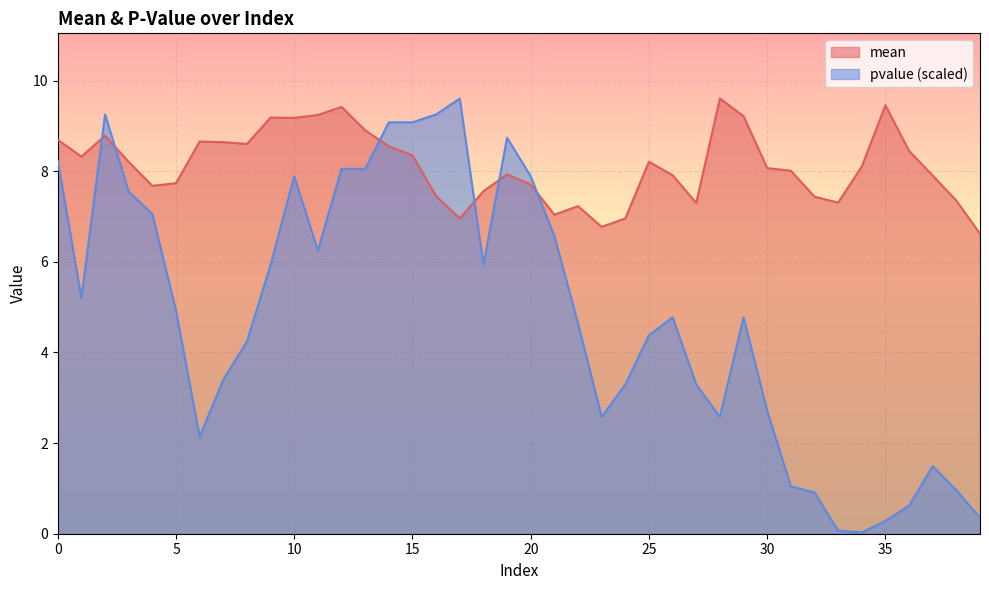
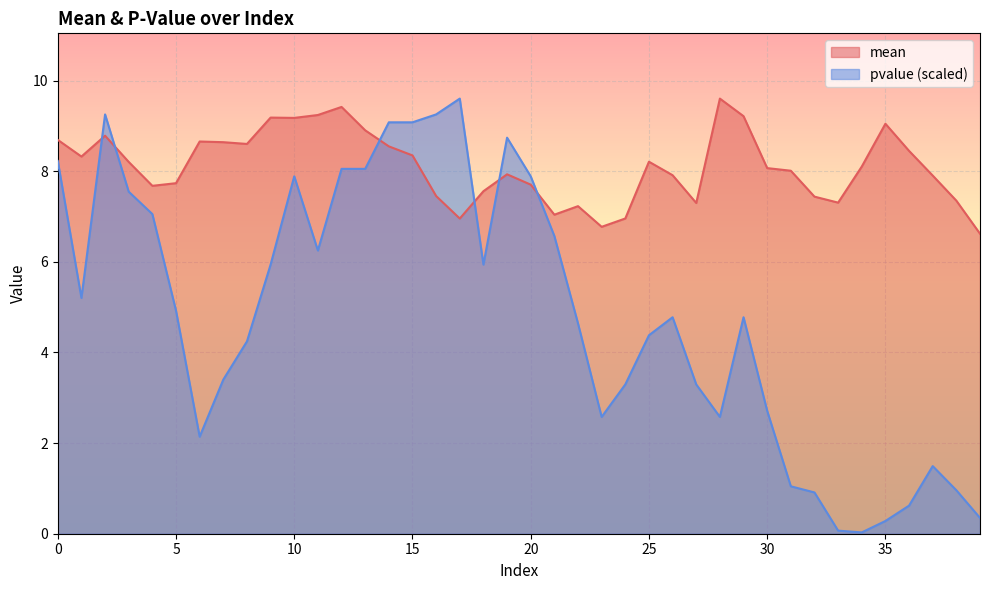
  {
    "mean": {
      "0": 8.7,
      "5": 7.7,
      "10": 9.2,
      "15": 8.4,
      "20": 7.7,
      "25": 8.2,
      "30": 8.1,
-     "35": 9.5
+     "35": 9.0
    },
    "pvalue (scaled)": {
      "0": 8.2,
      "5": 4.9,
      "10": 7.9,
      "15": 9.1,
      "20": 7.9,
      "25": 4.4,
      "30": 2.7,
      "35": 0.3
    }
  }
